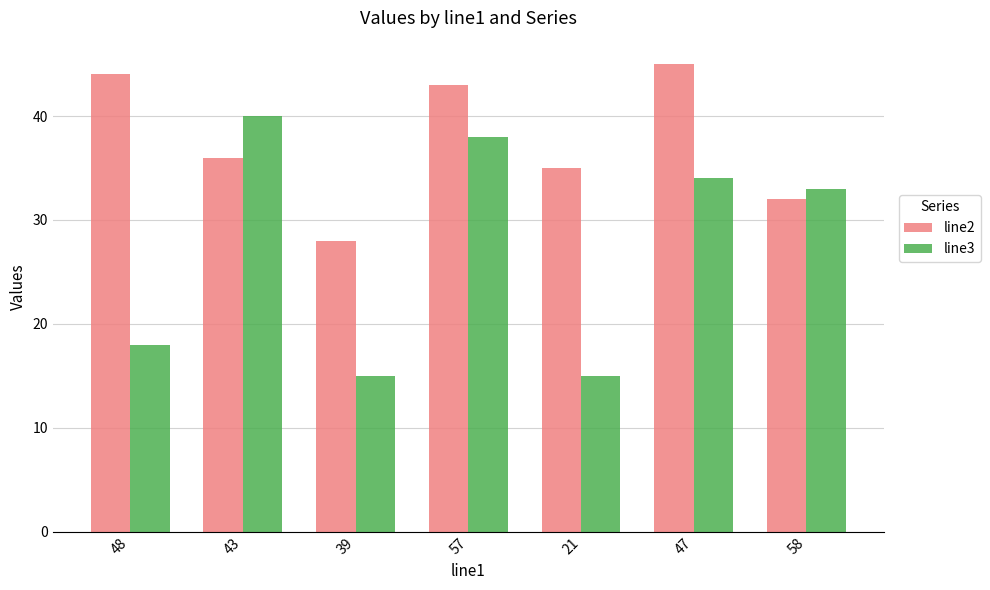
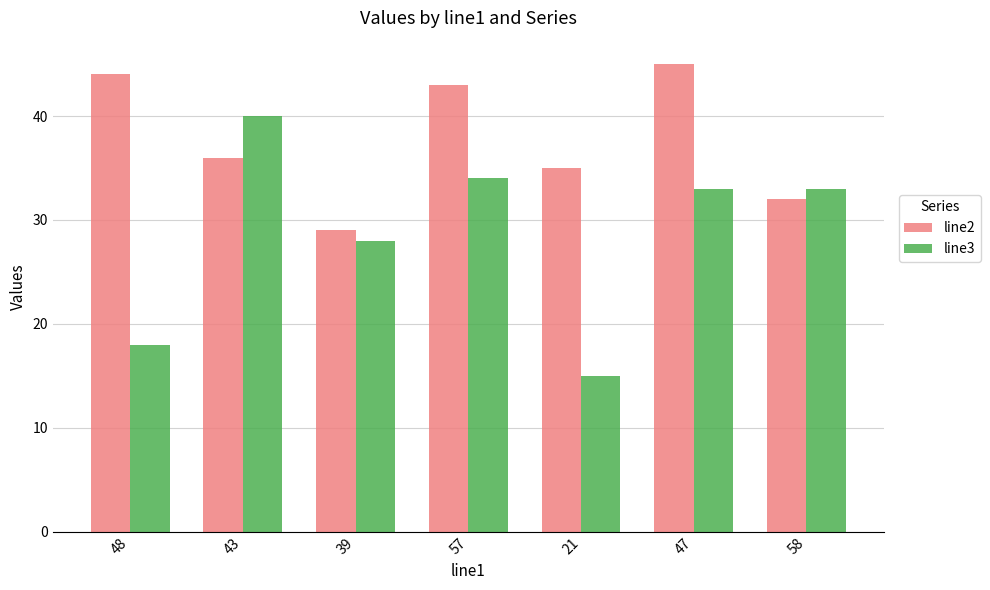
  {
    "line2": {
      "48": 44,
      "43": 36,
-     "39": 28,
+     "39": 29,
      "57": 43,
      "21": 35,
      "47": 45,
      "58": 32
    },
    "line3": {
      "48": 18,
      "43": 40,
-     "39": 15,
-     "57": 38,
+     "39": 28,
+     "57": 34,
      "21": 15,
-     "47": 34,
+     "47": 33,
      "58": 33
    }
  }
